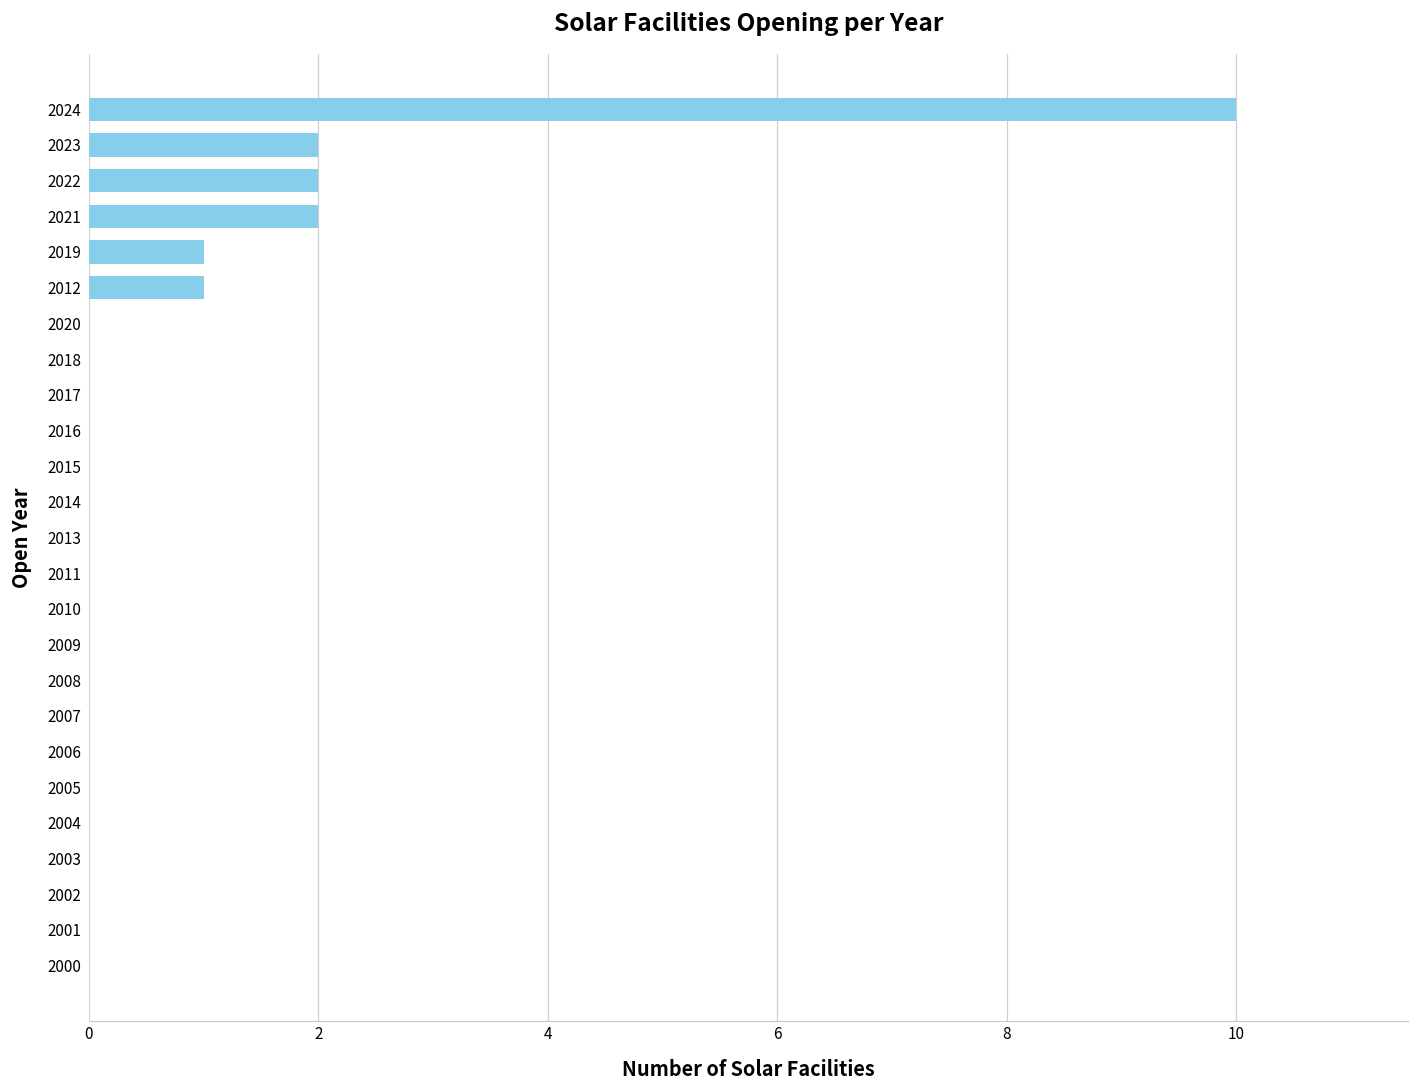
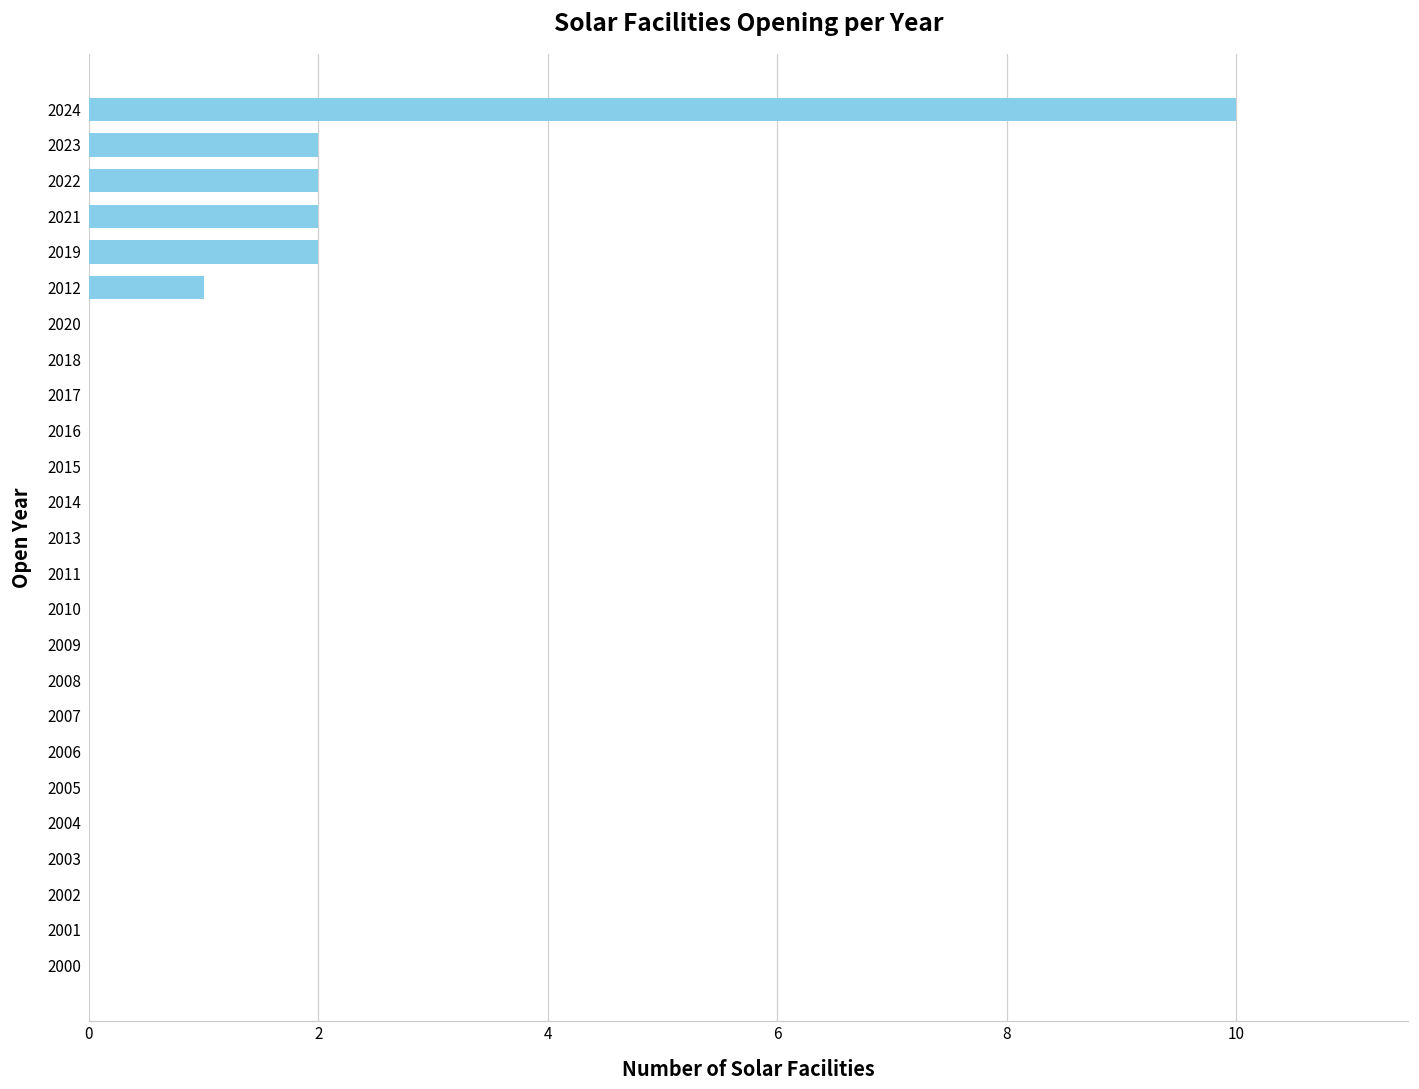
  {
    "2024": 10,
    "2023": 2,
    "2022": 2,
    "2021": 2,
-   "2019": 1,
+   "2019": 2,
    "2012": 1,
    "2020": 0,
    "2018": 0,
    "2017": 0,
    "2016": 0,
    "2015": 0,
    "2014": 0,
    "2013": 0,
    "2011": 0,
    "2010": 0,
    "2009": 0,
    "2008": 0,
    "2007": 0,
    "2006": 0,
    "2005": 0,
    "2004": 0,
    "2003": 0,
    "2002": 0,
    "2001": 0,
    "2000": 0
  }
